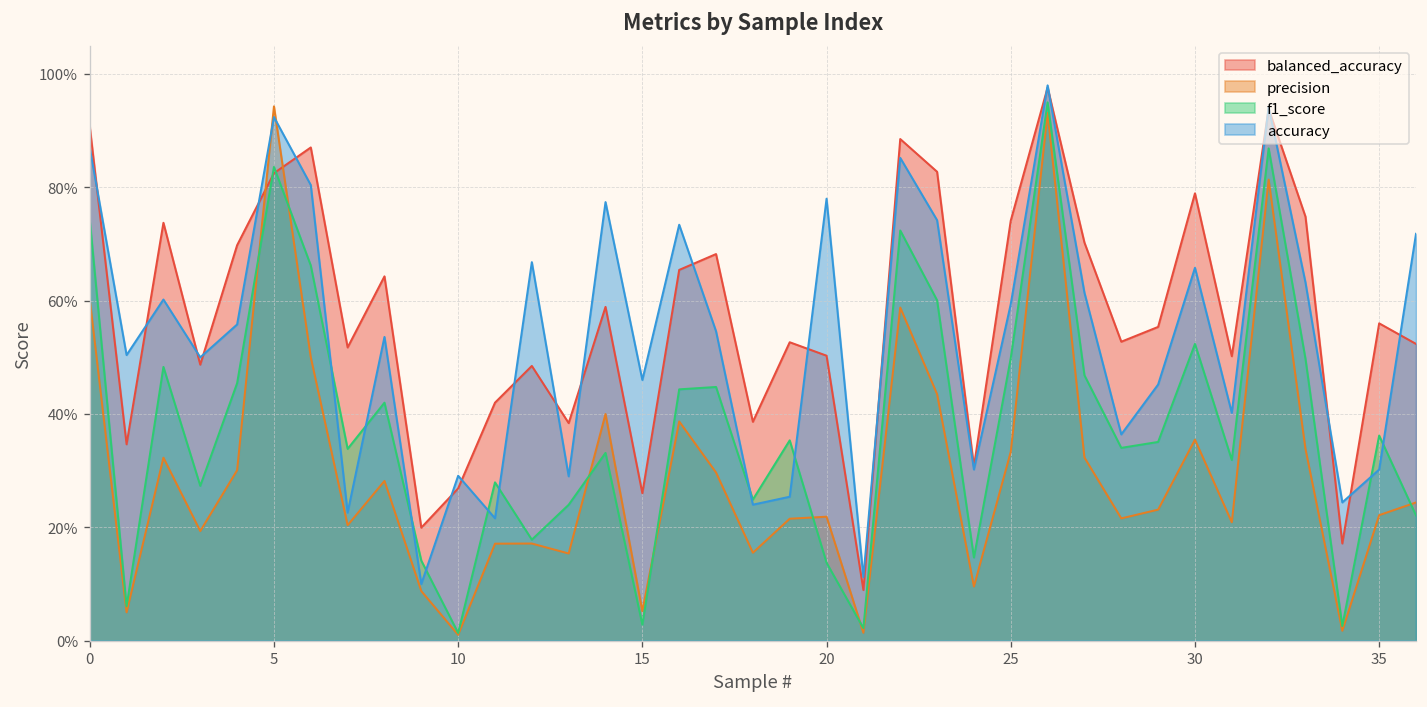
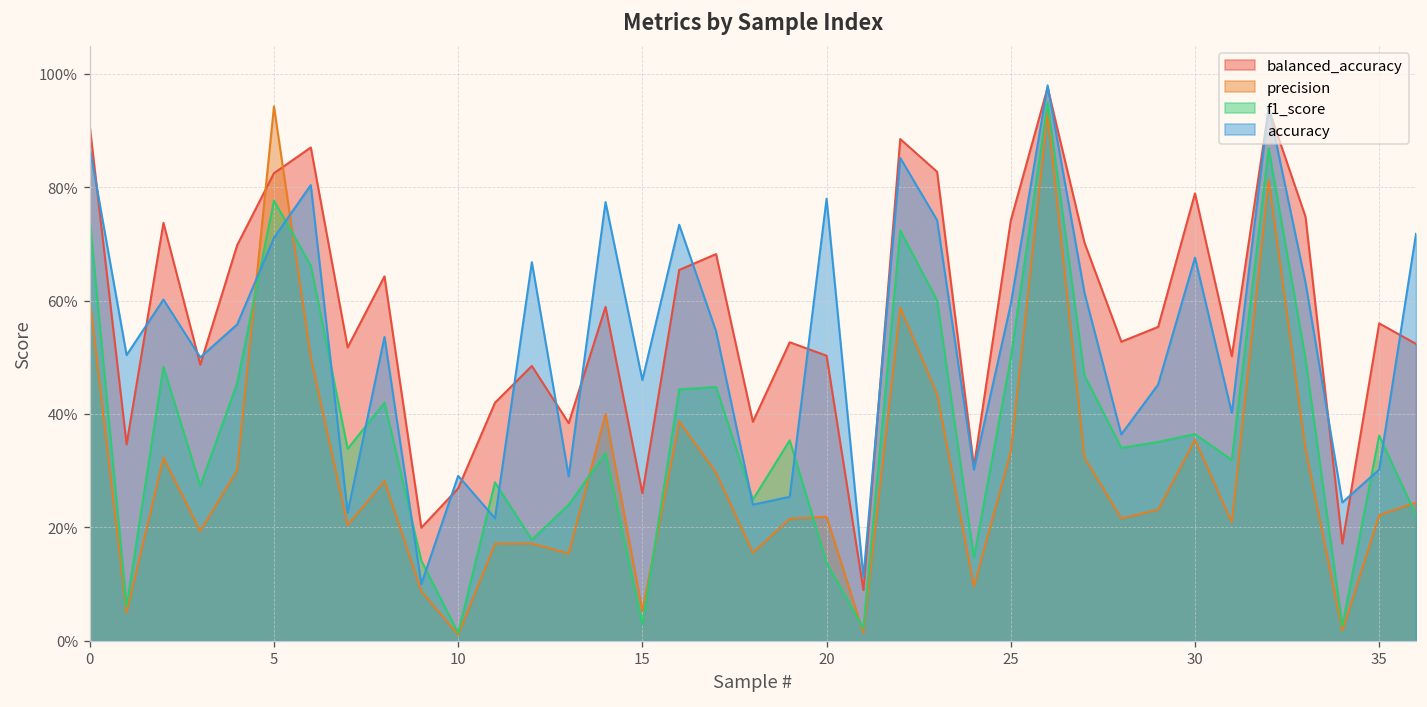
  {
    "f1_score": {
      "0": "74%",
-     "5": "84%",
+     "5": "78%",
      "15": "3%",
      "20": "14%",
      "25": "50%",
-     "30": "52%",
+     "30": "36%",
      "35": "36%"
    },
    "accuracy": {
      "0": "87%",
-     "5": "92%",
+     "5": "71%",
      "10": "29%",
      "15": "46%",
      "20": "78%",
      "25": "59%",
-     "30": "66%",
+     "30": "68%",
      "35": "30%"
    }
  }
